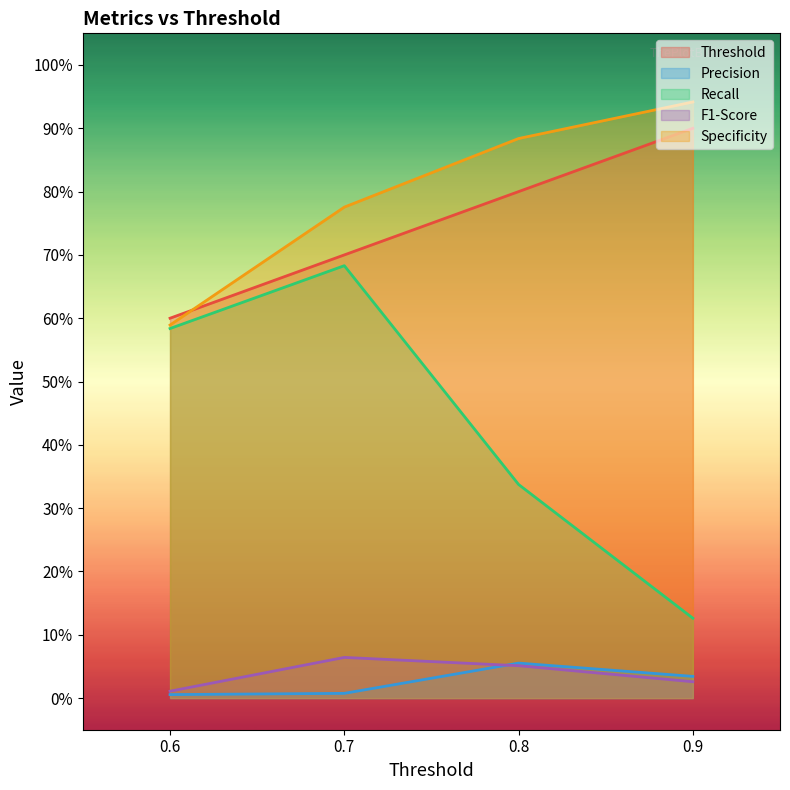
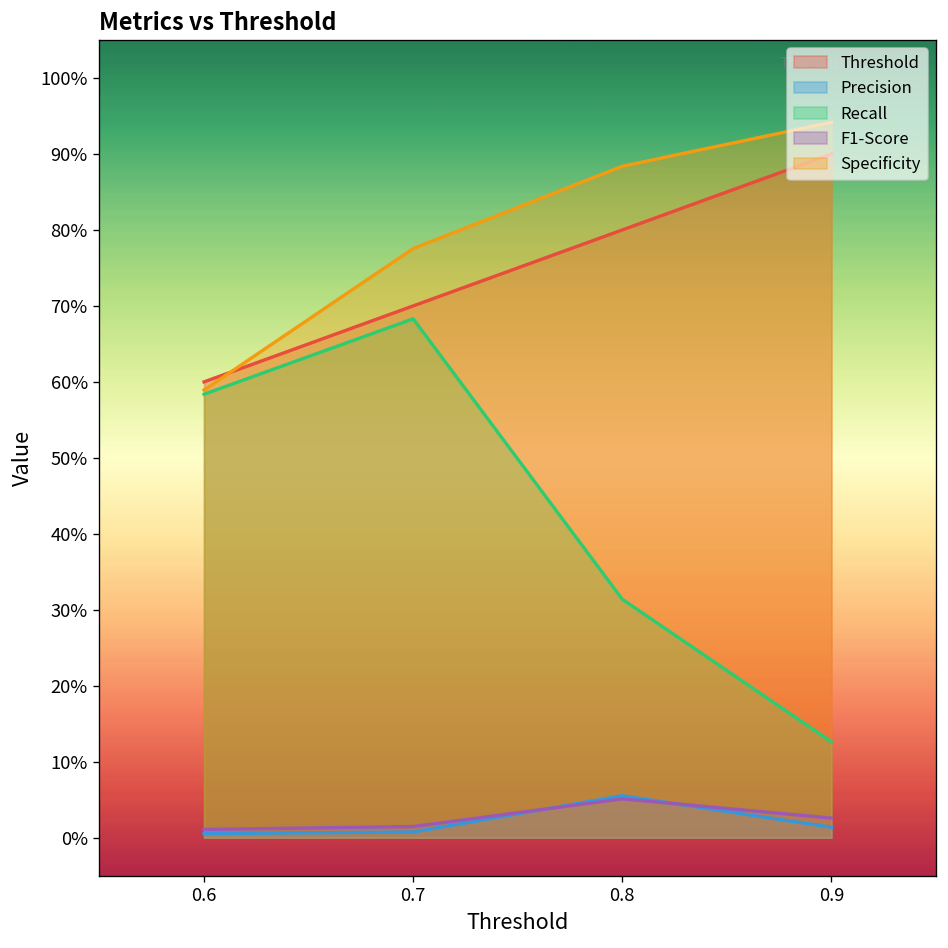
  {
    "Precision": {
      "0.6": "1%",
      "0.7": "1%",
      "0.8": "6%",
-     "0.9": "3%"
+     "0.9": "1%"
    },
    "Recall": {
      "0.6": "58%",
      "0.7": "68%",
-     "0.8": "34%",
+     "0.8": "31%",
      "0.9": "13%"
    },
    "F1-Score": {
      "0.6": "1%",
-     "0.7": "6%",
+     "0.7": "1%",
      "0.8": "5%",
      "0.9": "3%"
    }
  }
